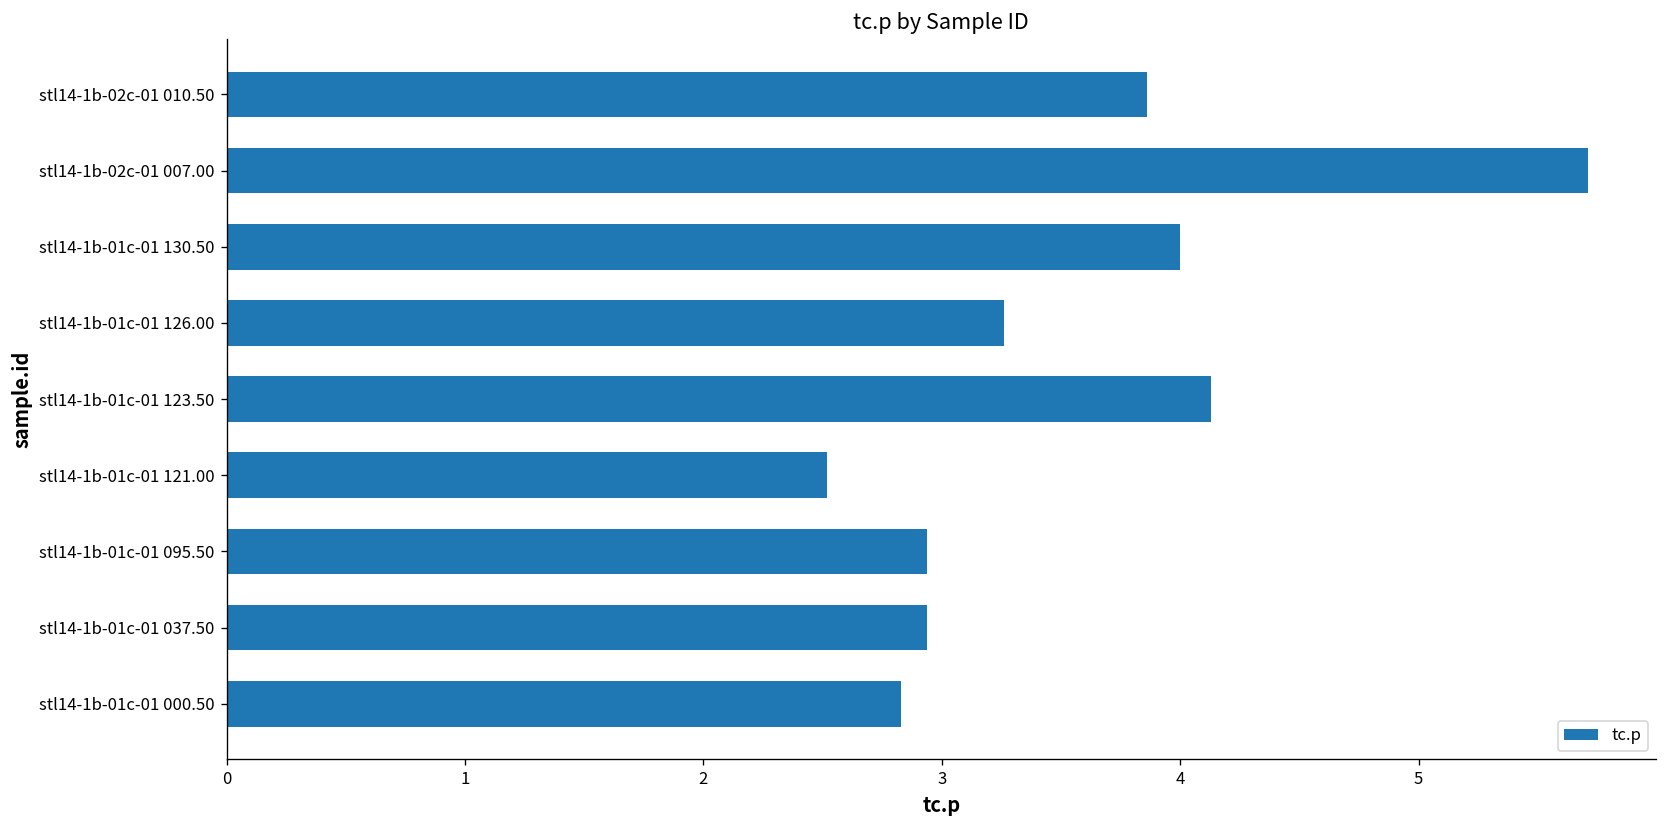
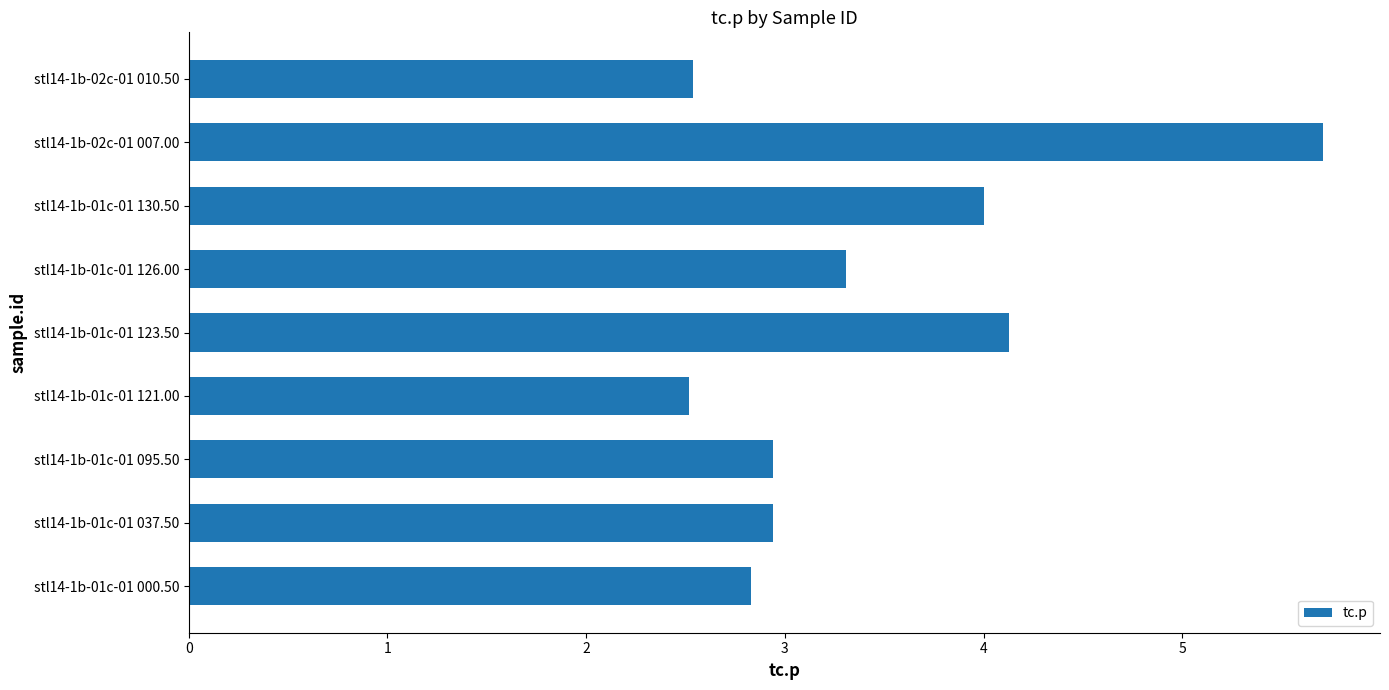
  {
-   "stl14-1b-02c-01 010.50": 3.86,
+   "stl14-1b-02c-01 010.50": 2.54,
    "stl14-1b-02c-01 007.00": 5.71,
    "stl14-1b-01c-01 130.50": 4.00,
-   "stl14-1b-01c-01 126.00": 3.26,
+   "stl14-1b-01c-01 126.00": 3.31,
    "stl14-1b-01c-01 123.50": 4.13,
    "stl14-1b-01c-01 121.00": 2.52,
    "stl14-1b-01c-01 095.50": 2.94,
    "stl14-1b-01c-01 037.50": 2.94,
    "stl14-1b-01c-01 000.50": 2.83
  }
